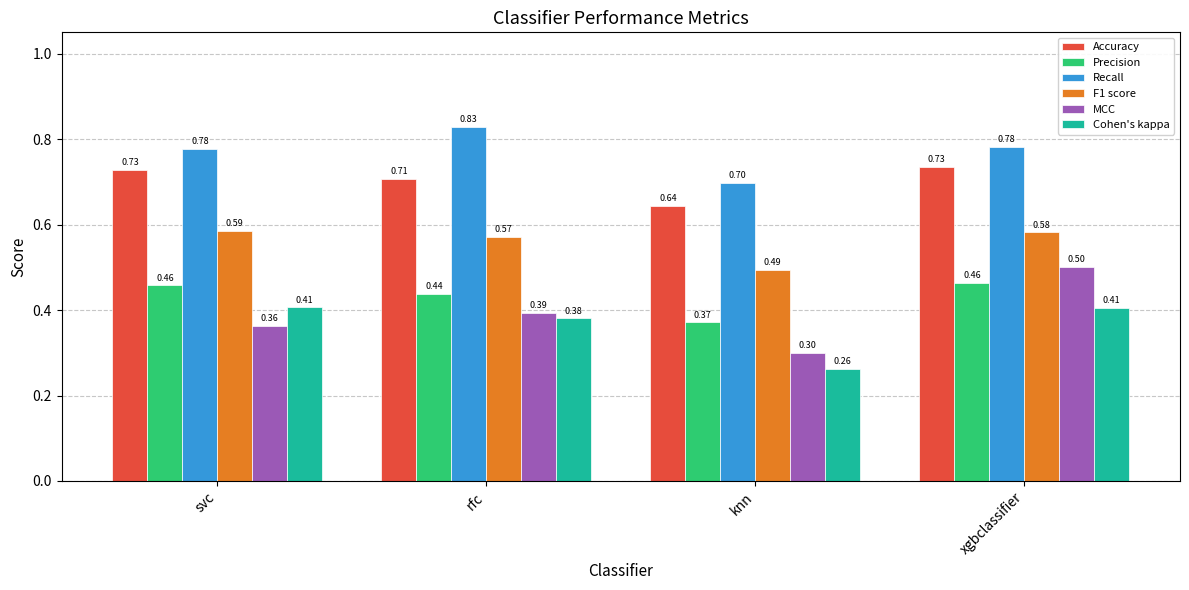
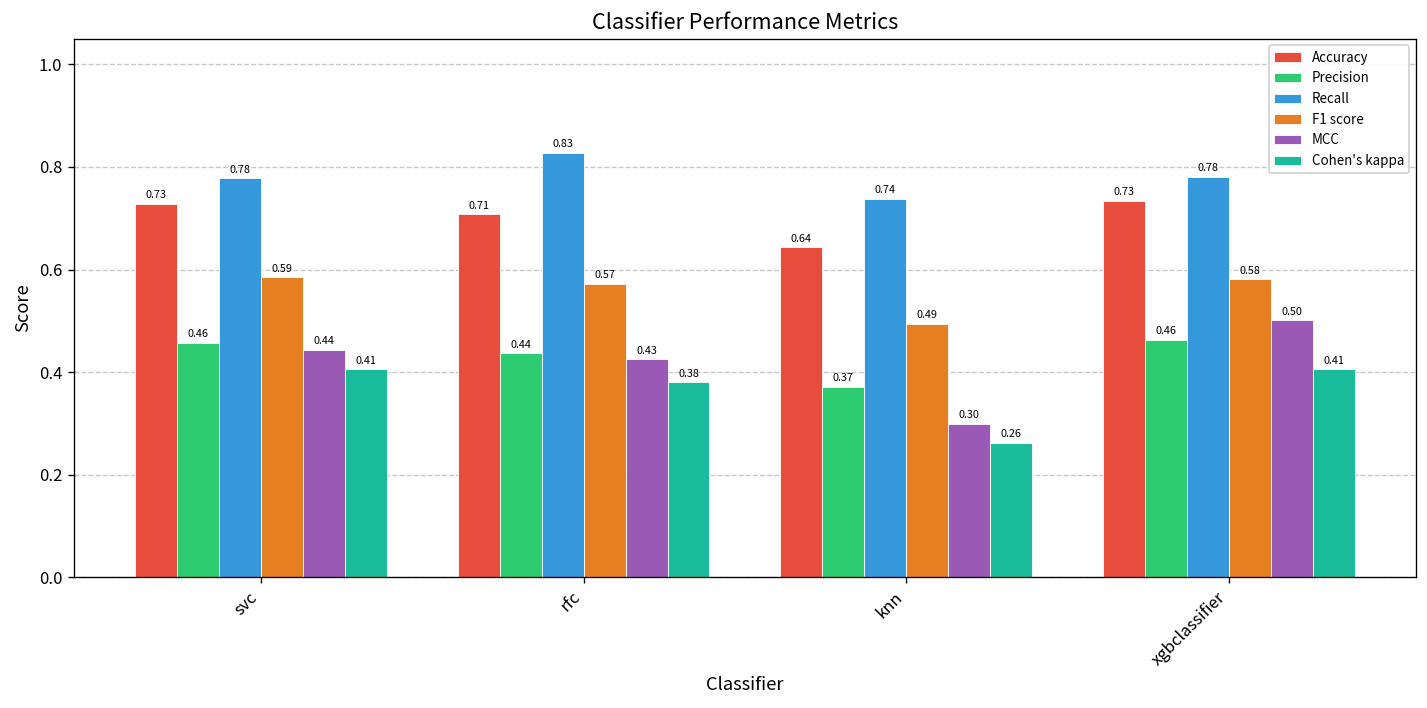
  {
    "Recall": {
      "svc": 0.78,
      "rfc": 0.83,
-     "knn": 0.70,
+     "knn": 0.74,
      "xgbclassifier": 0.78
    },
    "MCC": {
-     "svc": 0.36,
-     "rfc": 0.39,
+     "svc": 0.44,
+     "rfc": 0.43,
      "knn": 0.30,
      "xgbclassifier": 0.50
    }
  }
